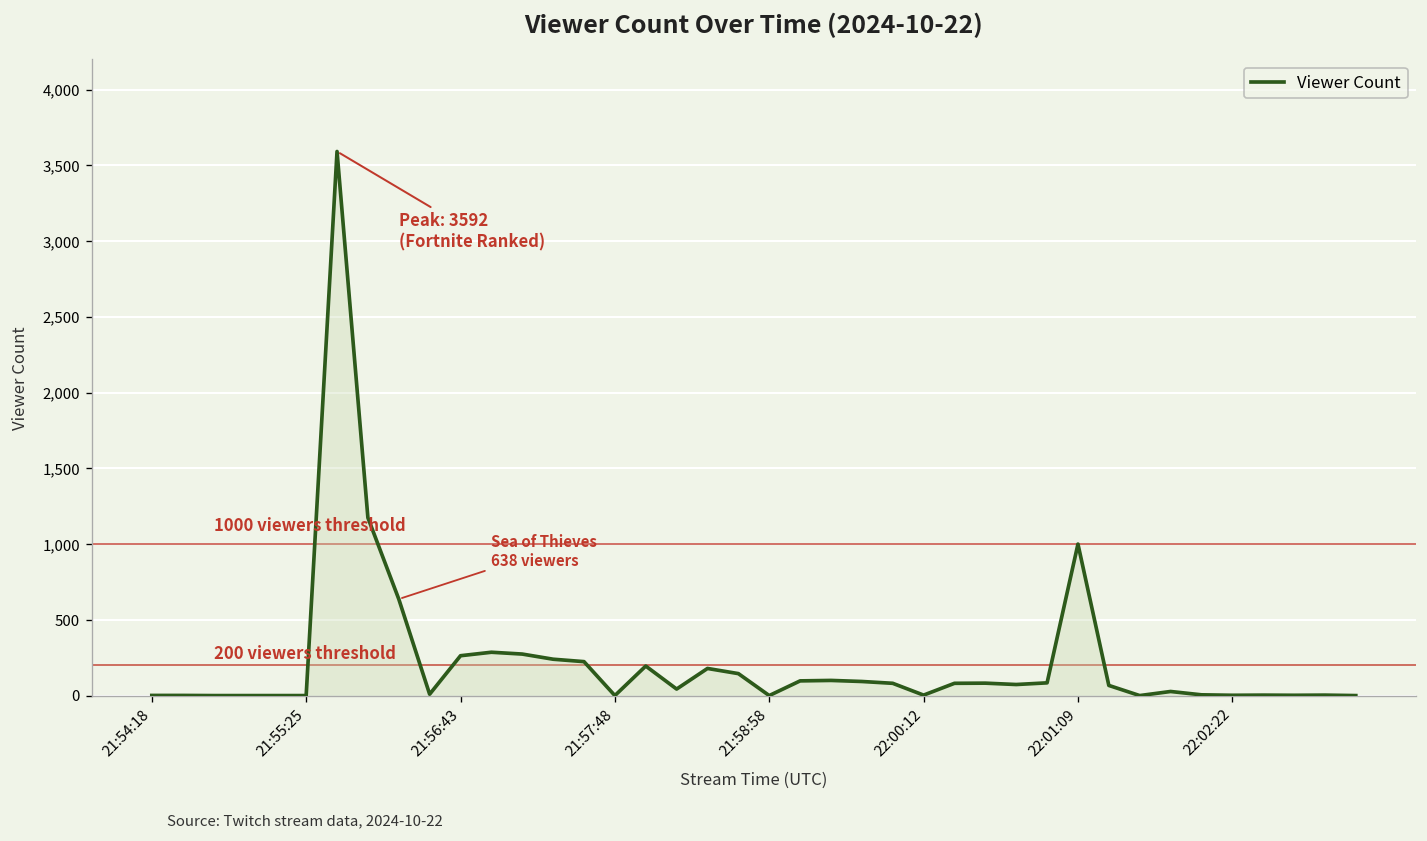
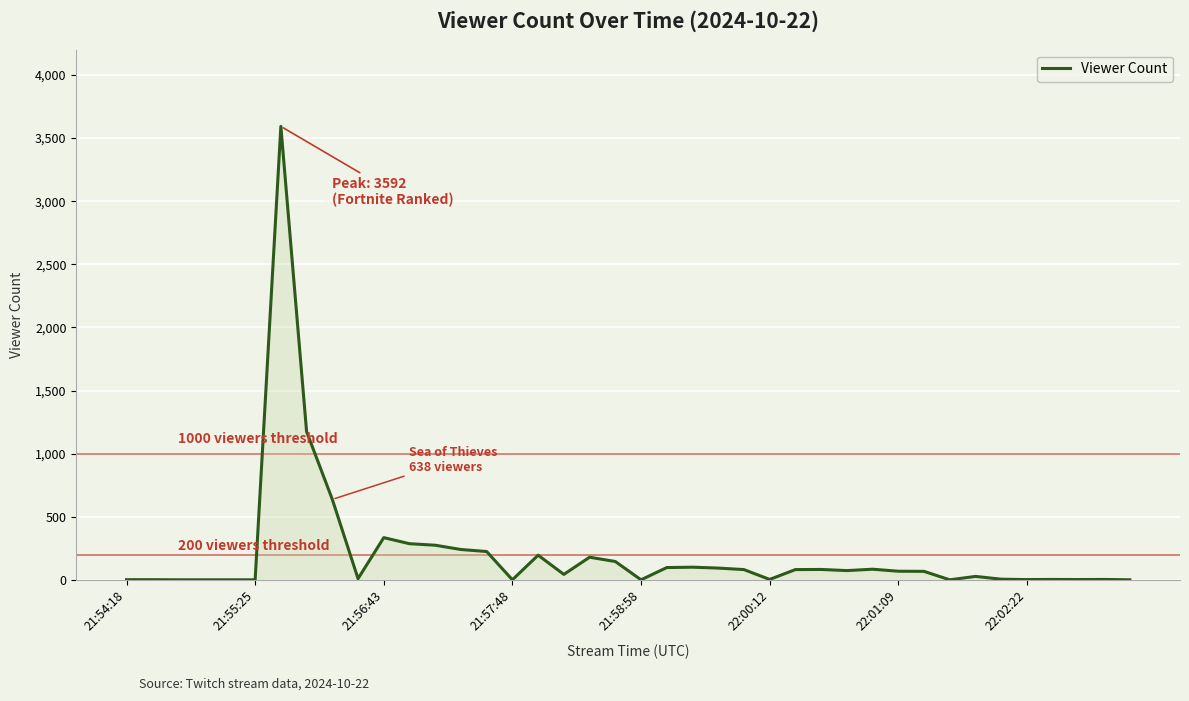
  {
    "21:54:18": "0",
    "21:55:25": "0",
-   "21:56:43": "260",
+   "21:56:43": "340",
    "21:57:48": "0",
    "21:58:58": "0",
    "22:00:12": "0",
-   "22:01:09": "1,000",
+   "22:01:09": "70",
    "22:02:22": "0"
  }
